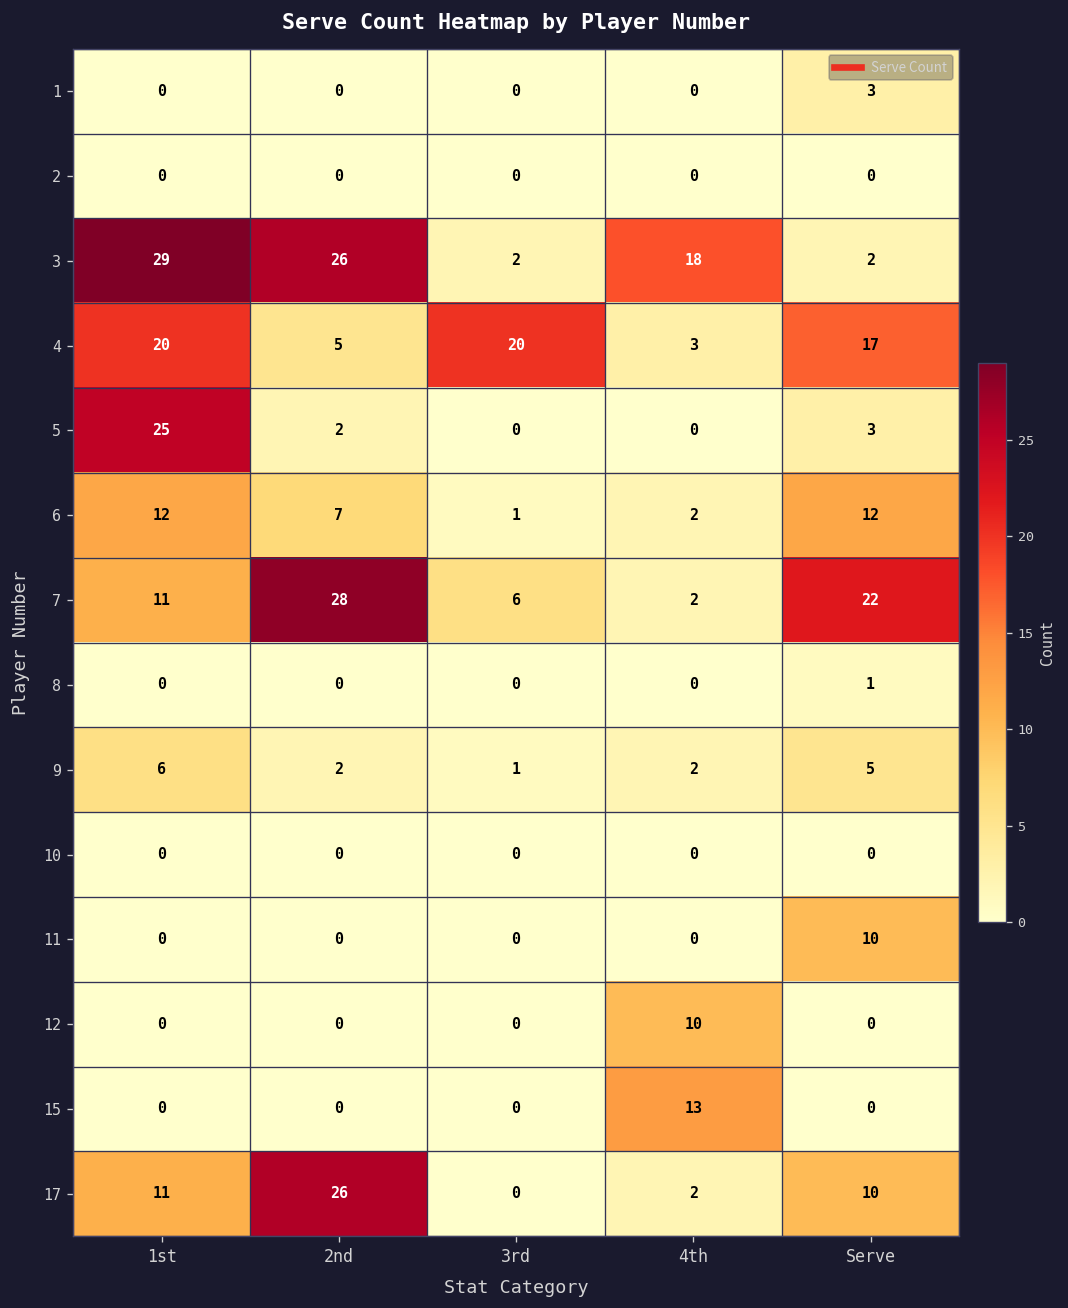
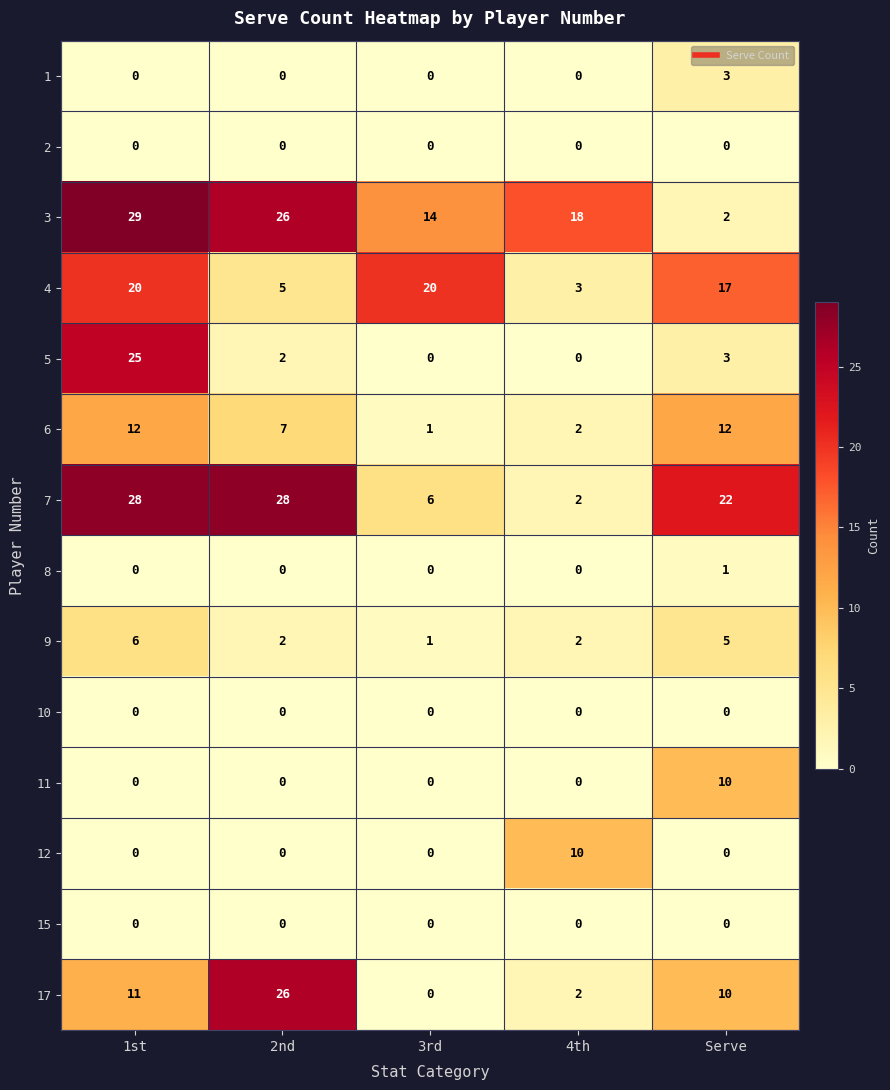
  {
    "1": {
      "1st": 0,
      "2nd": 0,
      "3rd": 0,
      "4th": 0,
      "Serve": 3
    },
    "2": {
      "1st": 0,
      "2nd": 0,
      "3rd": 0,
      "4th": 0,
      "Serve": 0
    },
    "3": {
      "1st": 29,
      "2nd": 26,
-     "3rd": 2,
+     "3rd": 14,
      "4th": 18,
      "Serve": 2
    },
    "4": {
      "1st": 20,
      "2nd": 5,
      "3rd": 20,
      "4th": 3,
      "Serve": 17
    },
    "5": {
      "1st": 25,
      "2nd": 2,
      "3rd": 0,
      "4th": 0,
      "Serve": 3
    },
    "6": {
      "1st": 12,
      "2nd": 7,
      "3rd": 1,
      "4th": 2,
      "Serve": 12
    },
    "7": {
-     "1st": 11,
+     "1st": 28,
      "2nd": 28,
      "3rd": 6,
      "4th": 2,
      "Serve": 22
    },
    "8": {
      "1st": 0,
      "2nd": 0,
      "3rd": 0,
      "4th": 0,
      "Serve": 1
    },
    "9": {
      "1st": 6,
      "2nd": 2,
      "3rd": 1,
      "4th": 2,
      "Serve": 5
    },
    "10": {
      "1st": 0,
      "2nd": 0,
      "3rd": 0,
      "4th": 0,
      "Serve": 0
    },
    "11": {
      "1st": 0,
      "2nd": 0,
      "3rd": 0,
      "4th": 0,
      "Serve": 10
    },
    "12": {
      "1st": 0,
      "2nd": 0,
      "3rd": 0,
      "4th": 10,
      "Serve": 0
    },
    "15": {
      "1st": 0,
      "2nd": 0,
      "3rd": 0,
-     "4th": 13,
+     "4th": 0,
      "Serve": 0
    },
    "17": {
      "1st": 11,
      "2nd": 26,
      "3rd": 0,
      "4th": 2,
      "Serve": 10
    }
  }
